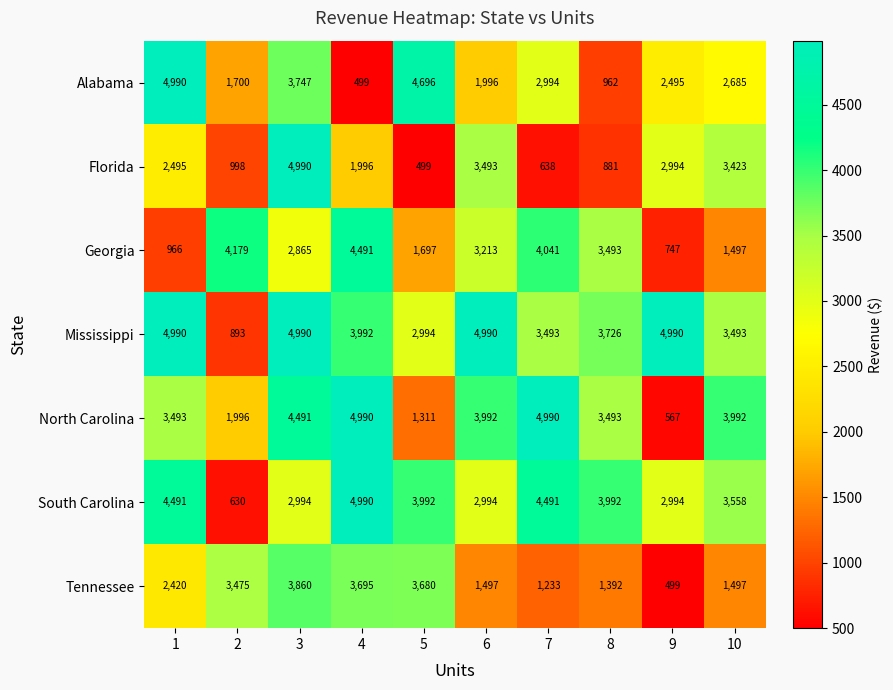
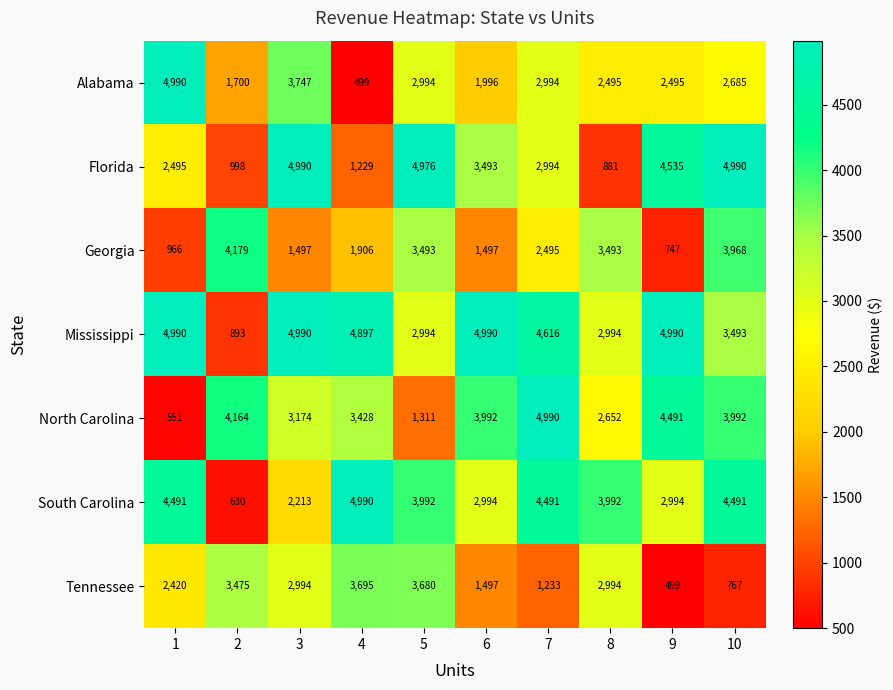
  {
    "Alabama": {
      "1": "4,990",
      "2": "1,700",
      "3": "3,747",
      "4": "499",
-     "5": "4,696",
+     "5": "2,994",
      "6": "1,996",
      "7": "2,994",
-     "8": "962",
+     "8": "2,495",
      "9": "2,495",
      "10": "2,685"
    },
    "Florida": {
      "1": "2,495",
      "2": "998",
      "3": "4,990",
-     "4": "1,996",
-     "5": "499",
+     "4": "1,229",
+     "5": "4,976",
      "6": "3,493",
-     "7": "638",
+     "7": "2,994",
      "8": "881",
-     "9": "2,994",
-     "10": "3,423"
+     "9": "4,535",
+     "10": "4,990"
    },
    "Georgia": {
      "1": "966",
      "2": "4,179",
-     "3": "2,865",
-     "4": "4,491",
-     "5": "1,697",
-     "6": "3,213",
-     "7": "4,041",
+     "3": "1,497",
+     "4": "1,906",
+     "5": "3,493",
+     "6": "1,497",
+     "7": "2,495",
      "8": "3,493",
      "9": "747",
-     "10": "1,497"
+     "10": "3,968"
    },
    "Mississippi": {
      "1": "4,990",
      "2": "893",
      "3": "4,990",
-     "4": "3,992",
+     "4": "4,897",
      "5": "2,994",
      "6": "4,990",
-     "7": "3,493",
-     "8": "3,726",
+     "7": "4,616",
+     "8": "2,994",
      "9": "4,990",
      "10": "3,493"
    },
    "North Carolina": {
-     "1": "3,493",
-     "2": "1,996",
-     "3": "4,491",
-     "4": "4,990",
+     "1": "551",
+     "2": "4,164",
+     "3": "3,174",
+     "4": "3,428",
      "5": "1,311",
      "6": "3,992",
      "7": "4,990",
-     "8": "3,493",
-     "9": "567",
+     "8": "2,652",
+     "9": "4,491",
      "10": "3,992"
    },
    "South Carolina": {
      "1": "4,491",
      "2": "630",
-     "3": "2,994",
+     "3": "2,213",
      "4": "4,990",
      "5": "3,992",
      "6": "2,994",
      "7": "4,491",
      "8": "3,992",
      "9": "2,994",
-     "10": "3,558"
+     "10": "4,491"
    },
    "Tennessee": {
      "1": "2,420",
      "2": "3,475",
-     "3": "3,860",
+     "3": "2,994",
      "4": "3,695",
      "5": "3,680",
      "6": "1,497",
      "7": "1,233",
-     "8": "1,392",
+     "8": "2,994",
      "9": "499",
-     "10": "1,497"
+     "10": "767"
    }
  }
